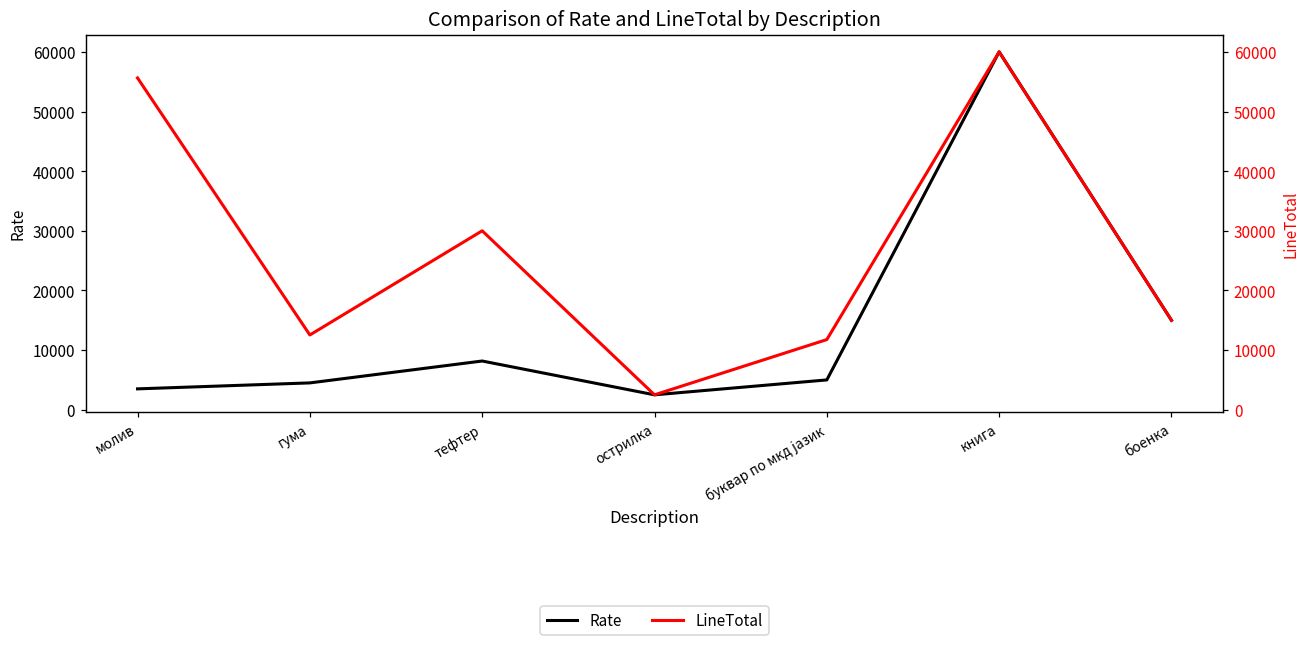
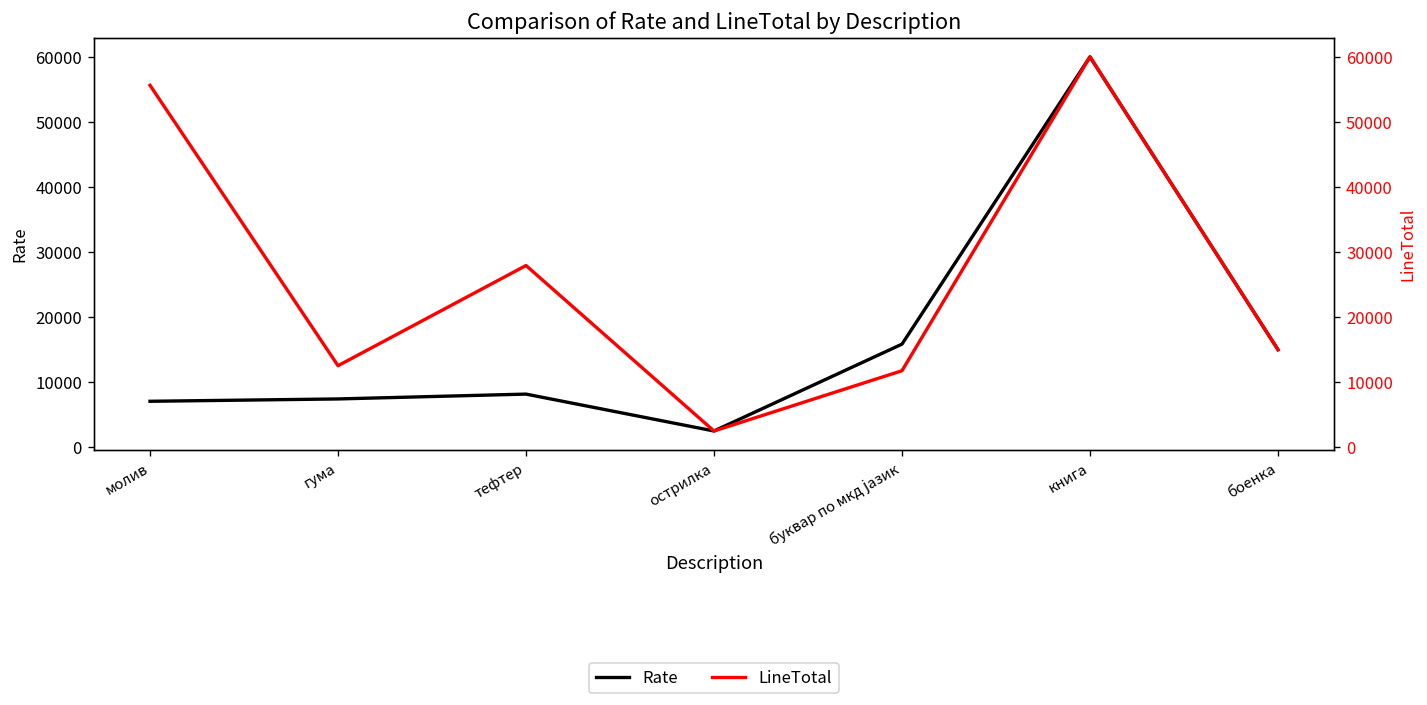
  {
    "Rate": {
-     "молив": 4000,
-     "гума": 5000,
+     "молив": 7000,
+     "гума": 7000,
      "тефтер": 8000,
      "острилка": 3000,
-     "буквар по мкд јазик": 5000,
+     "буквар по мкд јазик": 16000,
      "книга": 60000,
      "боенка": 15000
    },
    "LineTotal": {
      "молив": 56000,
      "гума": 13000,
-     "тефтер": 30000,
+     "тефтер": 28000,
      "острилка": 3000,
      "буквар по мкд јазик": 12000,
      "книга": 60000,
      "боенка": 15000
    }
  }
